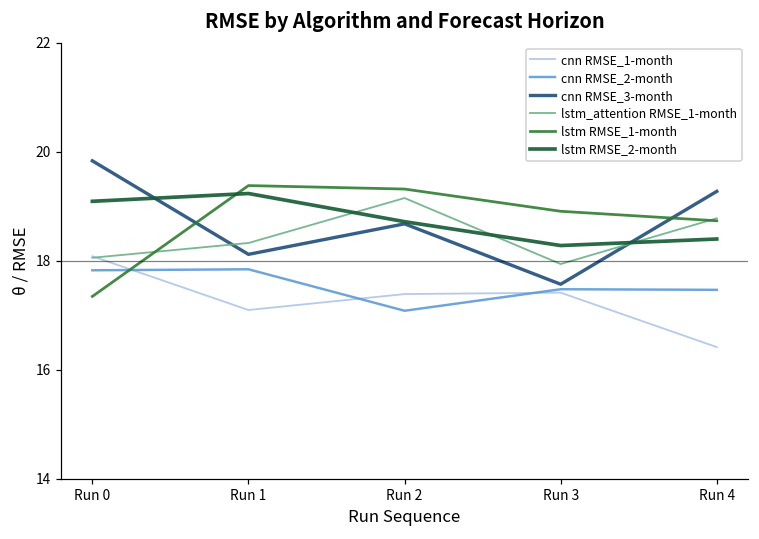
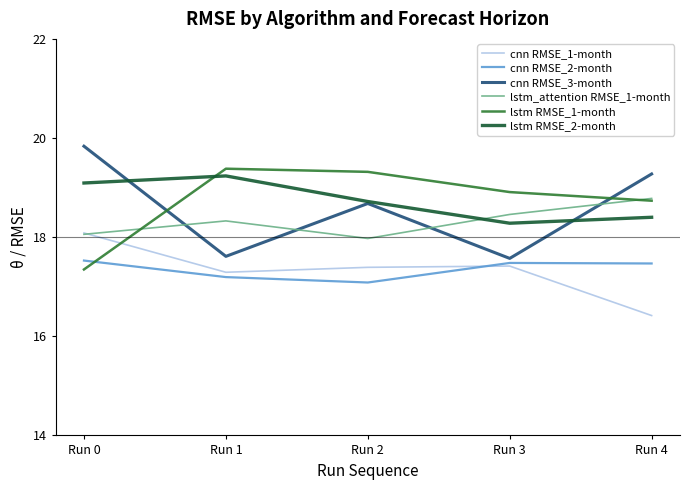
  {
    "cnn RMSE_1-month": {
-     "Run 1": 17.1,
+     "Run 1": 17.3,
      "Run 2": 17.4,
      "Run 3": 17.4,
      "Run 4": 16.4
    },
    "cnn RMSE_2-month": {
-     "Run 0": 17.8,
-     "Run 1": 17.8,
+     "Run 0": 17.5,
+     "Run 1": 17.2,
      "Run 2": 17.1,
      "Run 3": 17.5,
      "Run 4": 17.5
    },
    "cnn RMSE_3-month": {
      "Run 0": 19.8,
-     "Run 1": 18.1,
+     "Run 1": 17.6,
      "Run 3": 17.6,
      "Run 4": 19.3
    },
    "lstm_attention RMSE_1-month": {
      "Run 1": 18.3,
-     "Run 2": 19.2,
-     "Run 3": 17.9
+     "Run 2": 18.0,
+     "Run 3": 18.5
    }
  }
